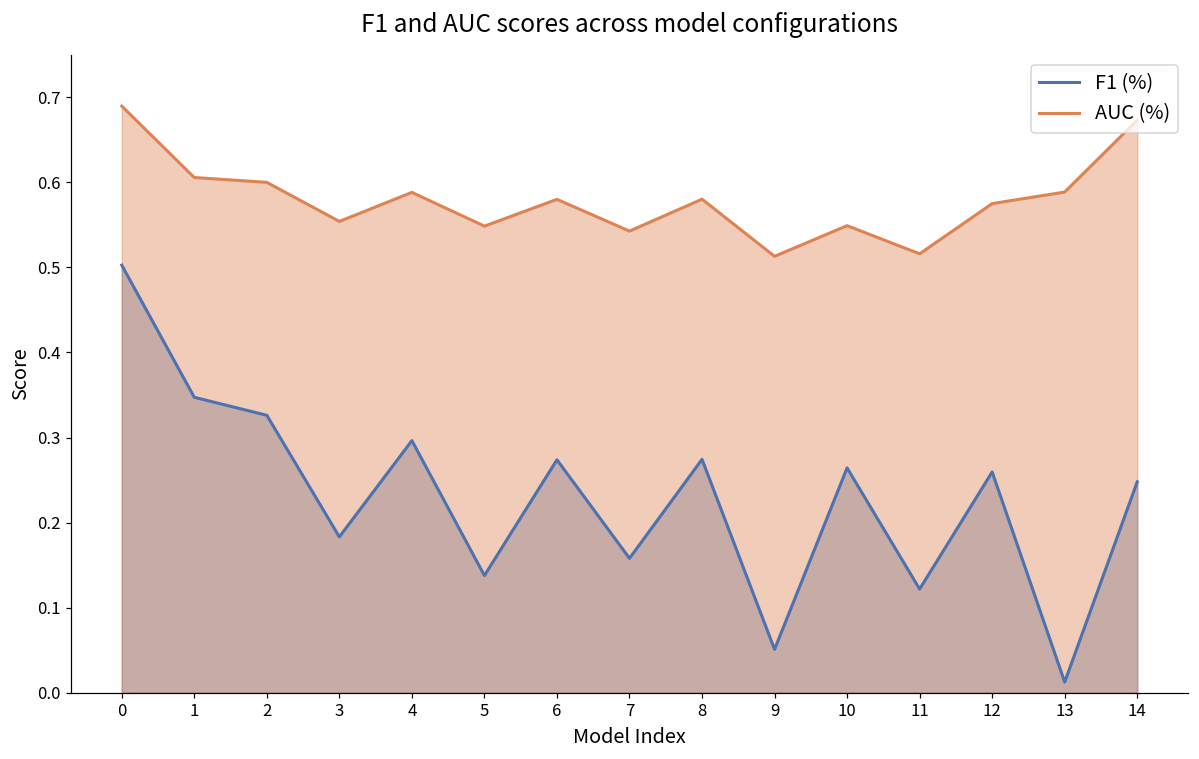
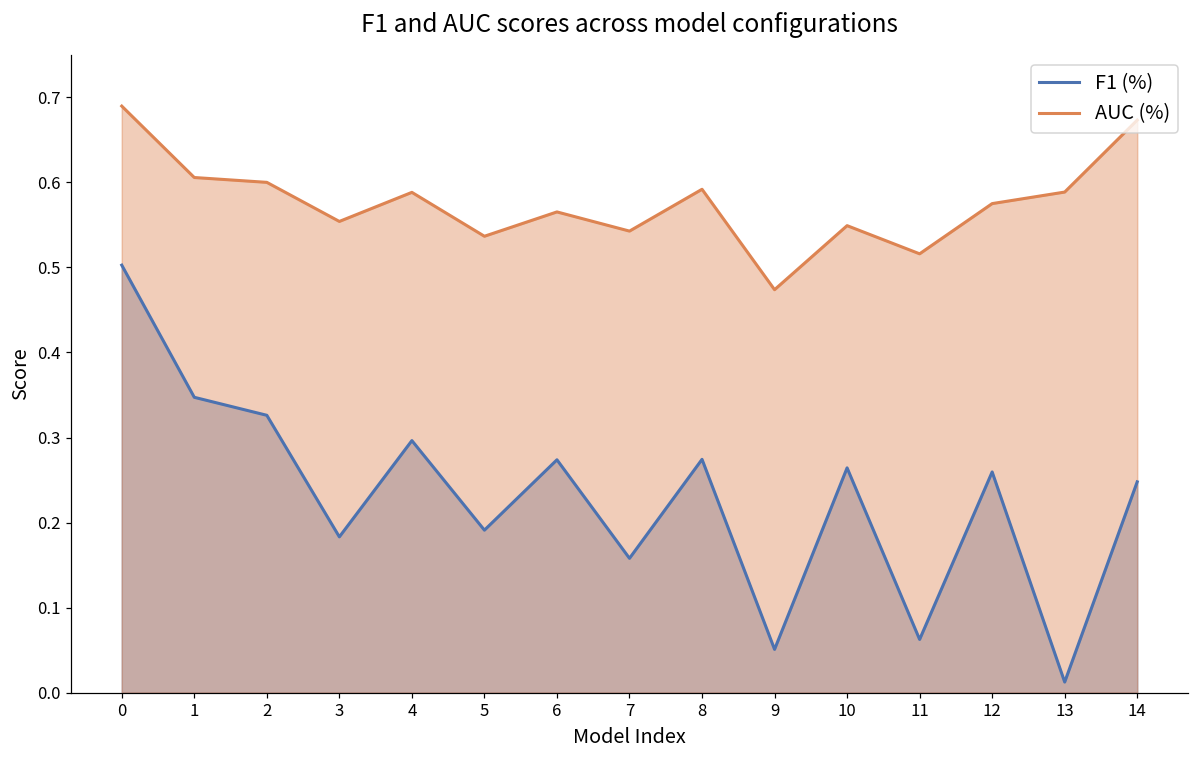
  {
    "F1 (%)": {
      "0": 0.50,
      "1": 0.35,
      "2": 0.33,
      "3": 0.18,
      "4": 0.30,
-     "5": 0.14,
+     "5": 0.19,
      "6": 0.27,
      "7": 0.16,
      "8": 0.27,
      "9": 0.05,
      "10": 0.26,
-     "11": 0.12,
+     "11": 0.06,
      "12": 0.26,
      "13": 0.01,
      "14": 0.25
    },
    "AUC (%)": {
      "0": 0.69,
      "1": 0.61,
      "2": 0.60,
      "3": 0.55,
      "4": 0.59,
-     "5": 0.55,
-     "6": 0.58,
+     "5": 0.54,
+     "6": 0.57,
      "7": 0.54,
-     "8": 0.58,
-     "9": 0.51,
+     "8": 0.59,
+     "9": 0.47,
      "10": 0.55,
      "11": 0.52,
      "12": 0.58,
      "13": 0.59
    }
  }
